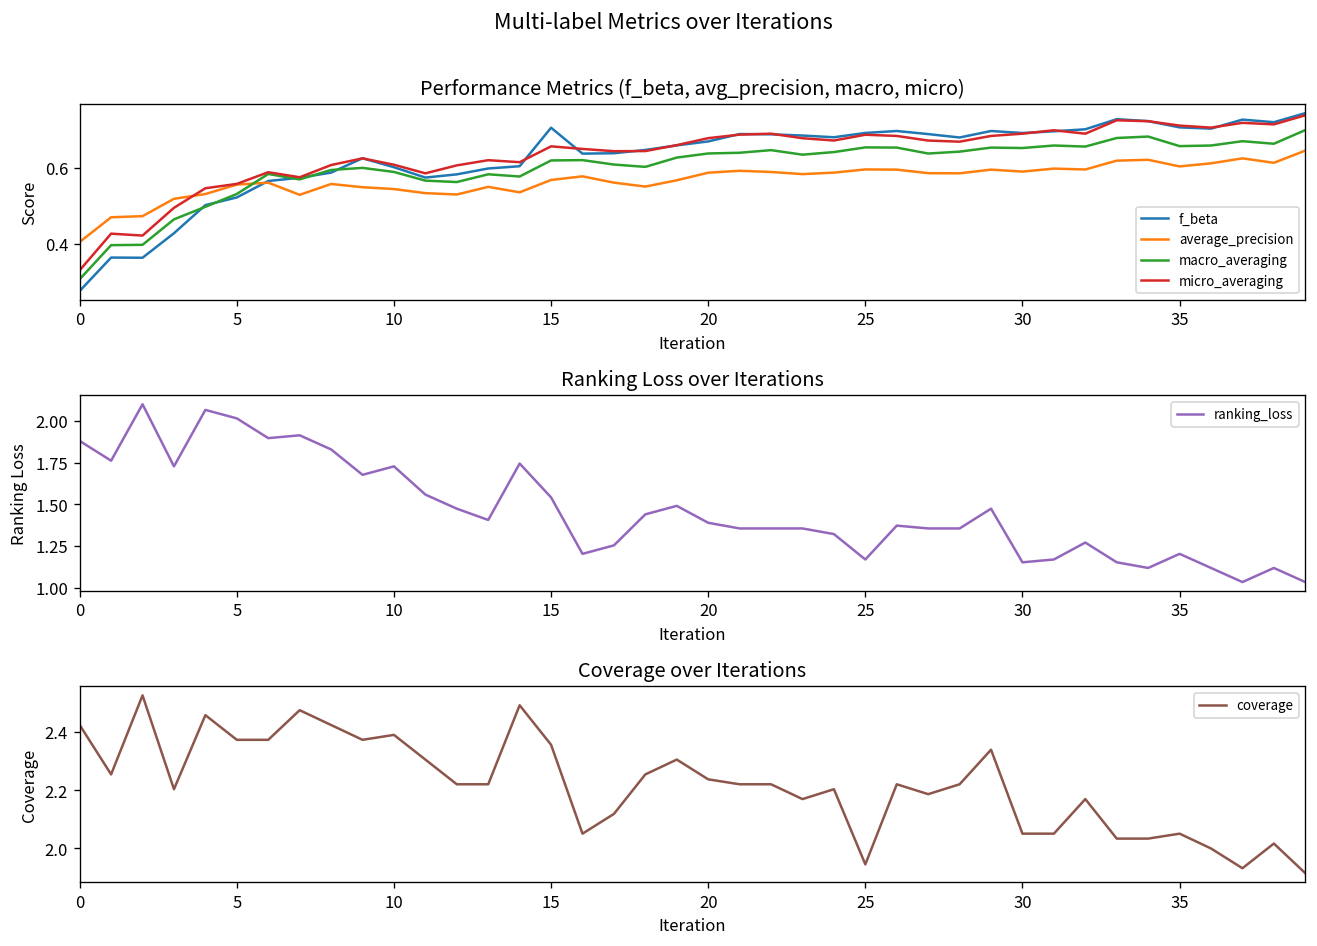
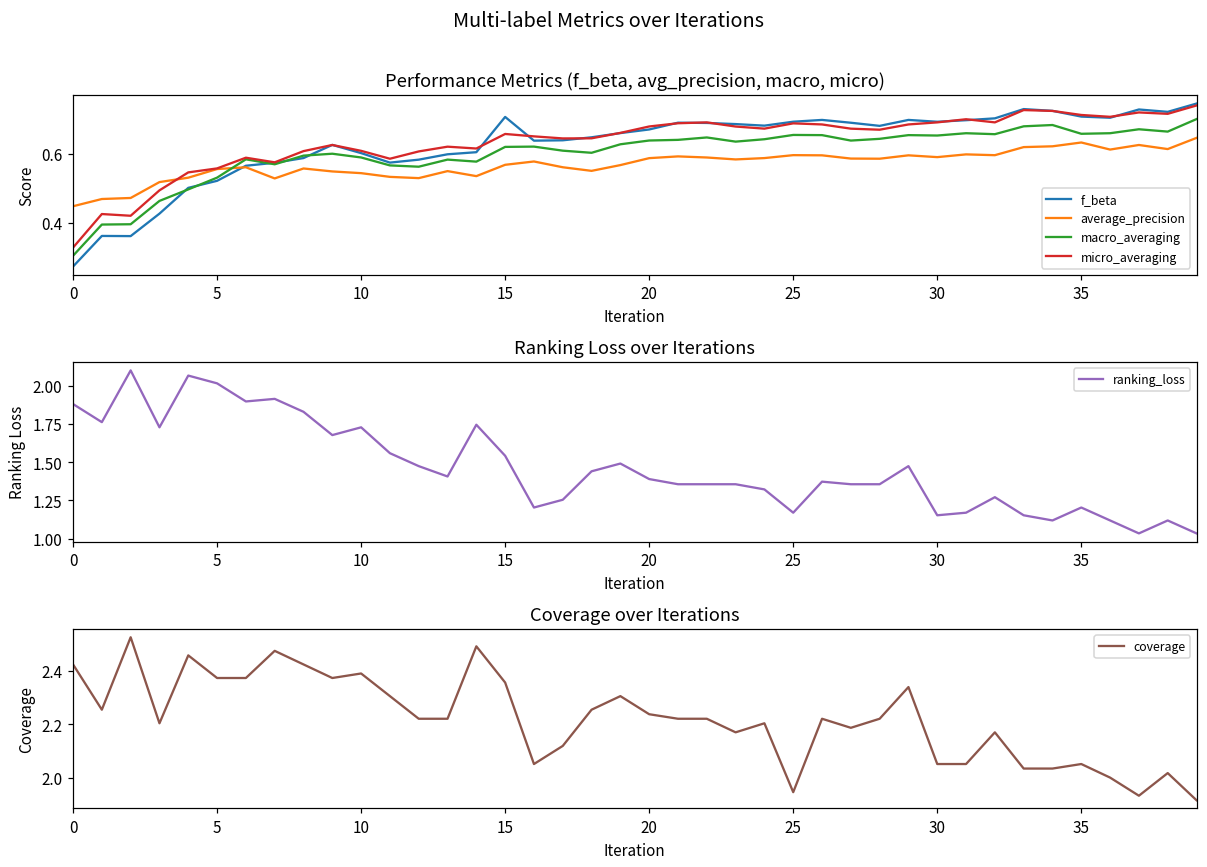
  {
    "Performance Metrics (f_beta, avg_precision, macro, micro)": {
      "f_beta": {
        "0": 0.27,
        "5": 0.52,
        "15": 0.71,
        "20": 0.67
      },
      "average_precision": {
-       "0": 0.40,
+       "0": 0.45,
        "10": 0.54,
        "15": 0.57,
        "20": 0.59,
        "25": 0.60,
        "30": 0.59,
-       "35": 0.60
+       "35": 0.63
      },
      "macro_averaging": {
        "0": 0.31,
        "5": 0.53,
        "10": 0.59,
        "15": 0.62,
        "20": 0.64,
        "25": 0.65,
        "30": 0.65,
        "35": 0.66
      },
      "micro_averaging": {
        "0": 0.33,
        "15": 0.66,
        "20": 0.68
      }
    },
    "Ranking Loss over Iterations": {
      "0": 1.88,
      "5": 2.02,
      "10": 1.73,
      "15": 1.54,
      "20": 1.39,
      "25": 1.17,
      "30": 1.15,
      "35": 1.20
    },
    "Coverage over Iterations": {
      "0": 2.42,
      "5": 2.37,
      "10": 2.39,
      "15": 2.36,
      "20": 2.24,
      "25": 1.95,
      "30": 2.05,
      "35": 2.05
    }
  }
